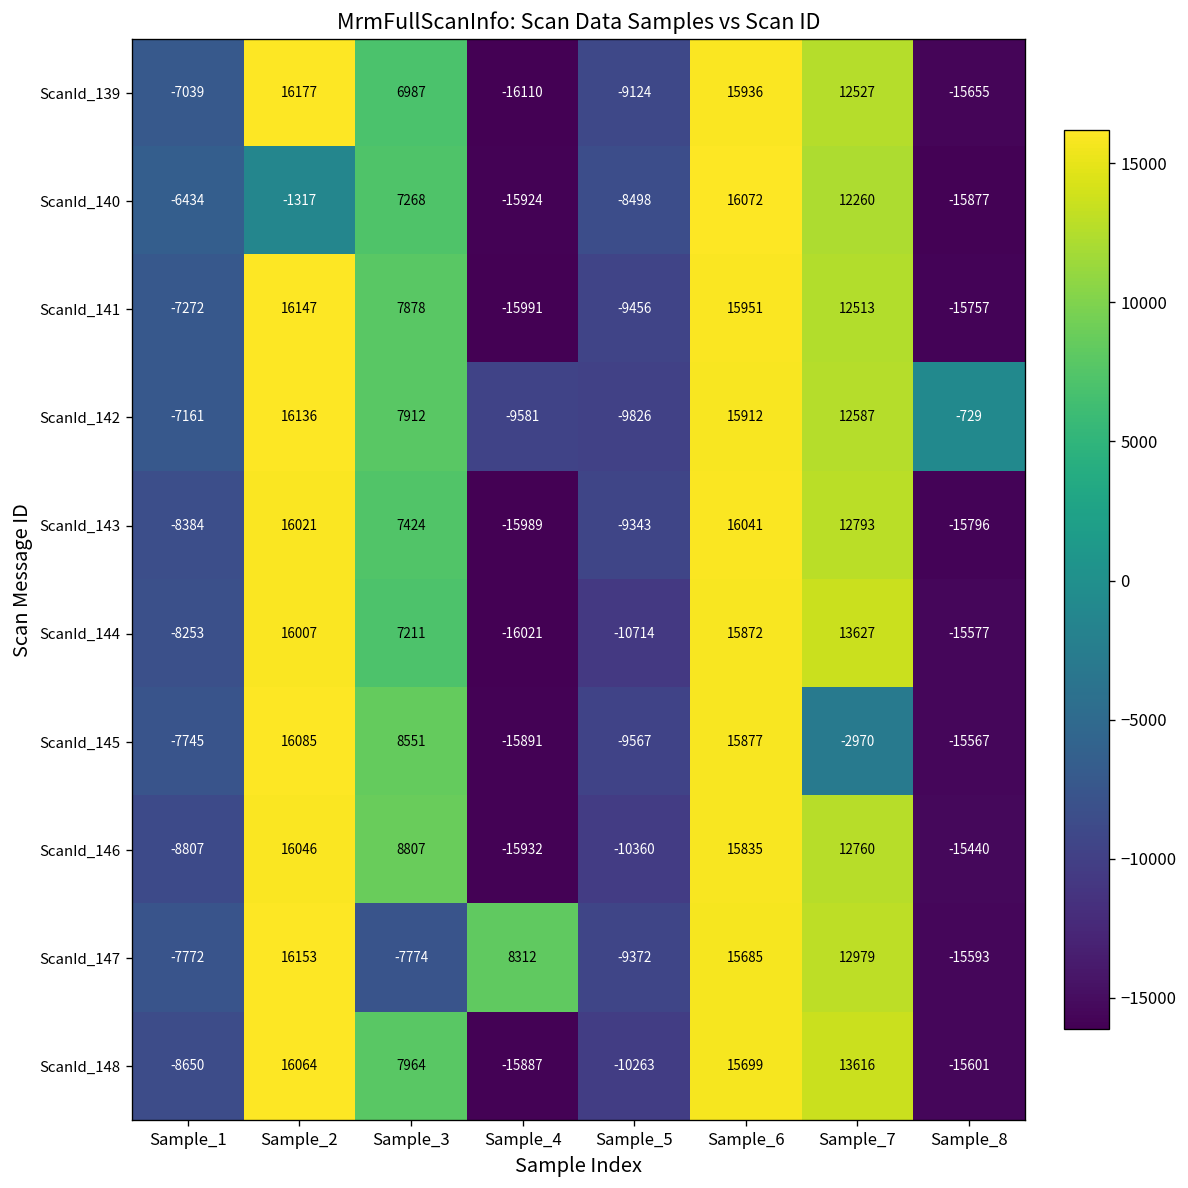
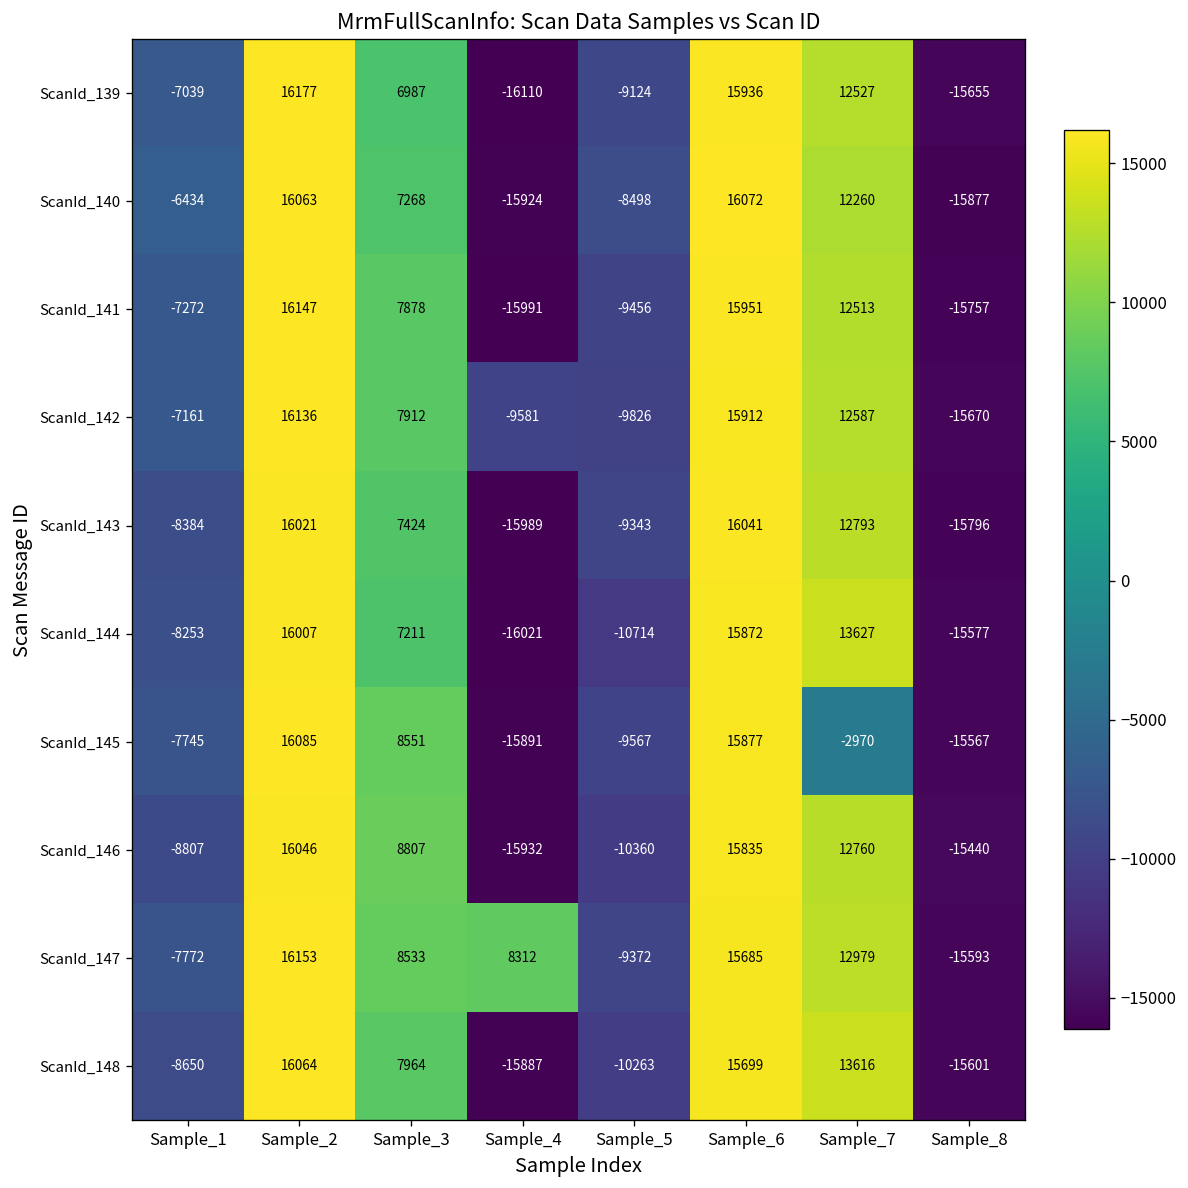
  {
    "ScanId_139": {
      "Sample_1": -7039,
      "Sample_2": 16177,
      "Sample_3": 6987,
      "Sample_4": -16110,
      "Sample_5": -9124,
      "Sample_6": 15936,
      "Sample_7": 12527,
      "Sample_8": -15655
    },
    "ScanId_140": {
      "Sample_1": -6434,
-     "Sample_2": -1317,
+     "Sample_2": 16063,
      "Sample_3": 7268,
      "Sample_4": -15924,
      "Sample_5": -8498,
      "Sample_6": 16072,
      "Sample_7": 12260,
      "Sample_8": -15877
    },
    "ScanId_141": {
      "Sample_1": -7272,
      "Sample_2": 16147,
      "Sample_3": 7878,
      "Sample_4": -15991,
      "Sample_5": -9456,
      "Sample_6": 15951,
      "Sample_7": 12513,
      "Sample_8": -15757
    },
    "ScanId_142": {
      "Sample_1": -7161,
      "Sample_2": 16136,
      "Sample_3": 7912,
      "Sample_4": -9581,
      "Sample_5": -9826,
      "Sample_6": 15912,
      "Sample_7": 12587,
-     "Sample_8": -729
+     "Sample_8": -15670
    },
    "ScanId_143": {
      "Sample_1": -8384,
      "Sample_2": 16021,
      "Sample_3": 7424,
      "Sample_4": -15989,
      "Sample_5": -9343,
      "Sample_6": 16041,
      "Sample_7": 12793,
      "Sample_8": -15796
    },
    "ScanId_144": {
      "Sample_1": -8253,
      "Sample_2": 16007,
      "Sample_3": 7211,
      "Sample_4": -16021,
      "Sample_5": -10714,
      "Sample_6": 15872,
      "Sample_7": 13627,
      "Sample_8": -15577
    },
    "ScanId_145": {
      "Sample_1": -7745,
      "Sample_2": 16085,
      "Sample_3": 8551,
      "Sample_4": -15891,
      "Sample_5": -9567,
      "Sample_6": 15877,
      "Sample_7": -2970,
      "Sample_8": -15567
    },
    "ScanId_146": {
      "Sample_1": -8807,
      "Sample_2": 16046,
      "Sample_3": 8807,
      "Sample_4": -15932,
      "Sample_5": -10360,
      "Sample_6": 15835,
      "Sample_7": 12760,
      "Sample_8": -15440
    },
    "ScanId_147": {
      "Sample_1": -7772,
      "Sample_2": 16153,
-     "Sample_3": -7774,
+     "Sample_3": 8533,
      "Sample_4": 8312,
      "Sample_5": -9372,
      "Sample_6": 15685,
      "Sample_7": 12979,
      "Sample_8": -15593
    },
    "ScanId_148": {
      "Sample_1": -8650,
      "Sample_2": 16064,
      "Sample_3": 7964,
      "Sample_4": -15887,
      "Sample_5": -10263,
      "Sample_6": 15699,
      "Sample_7": 13616,
      "Sample_8": -15601
    }
  }
